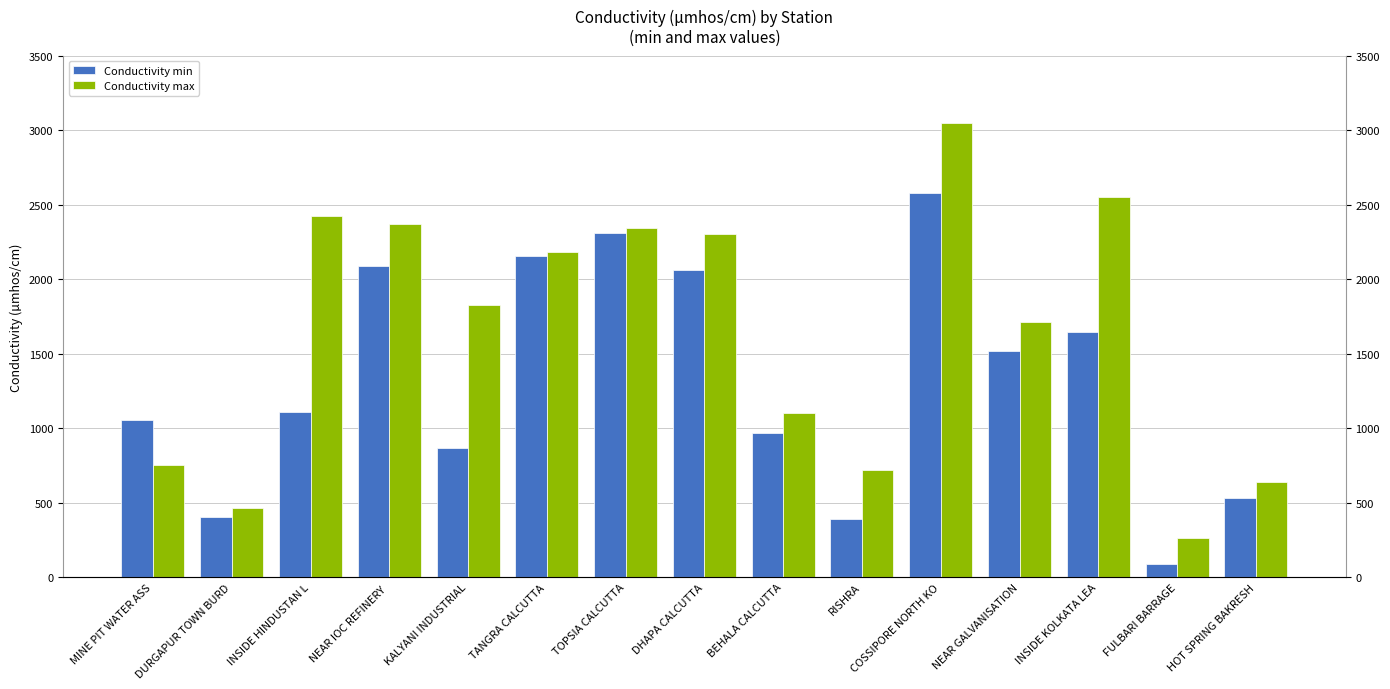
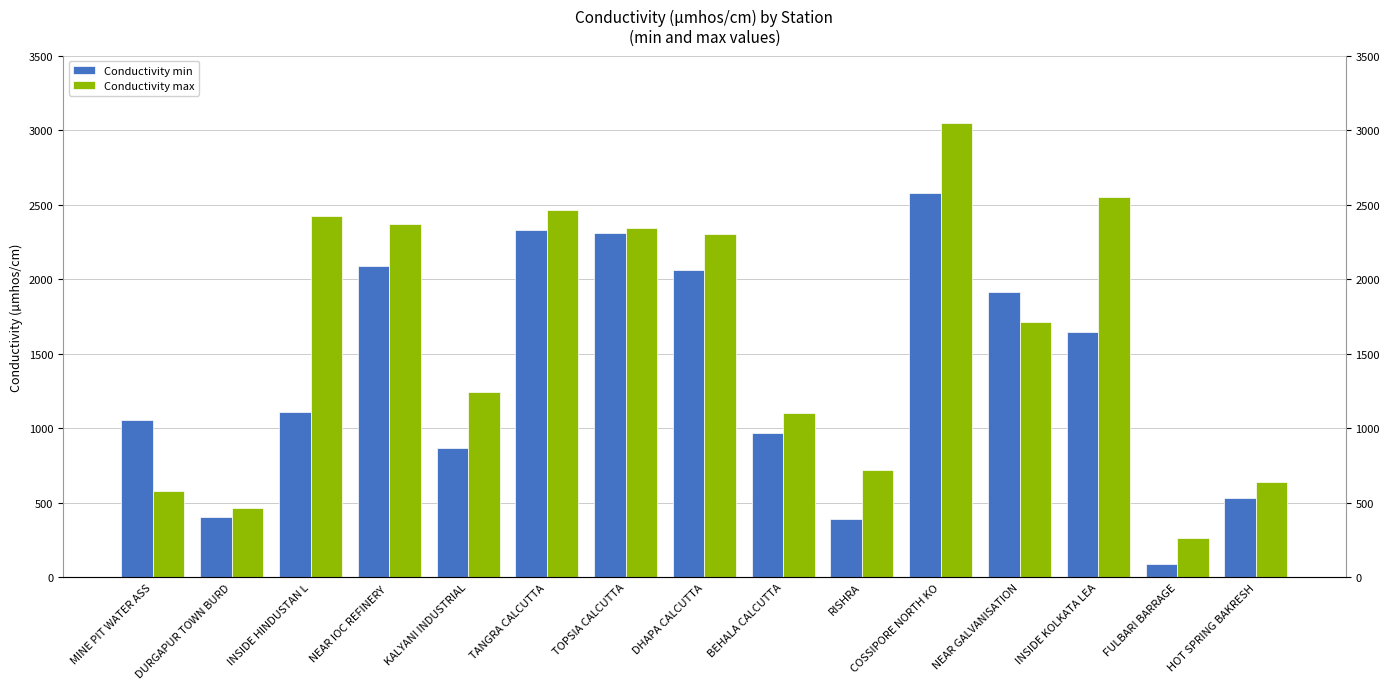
  {
    "Conductivity min": {
      "MINE PIT WATER ASS": 1050,
      "DURGAPUR TOWN BURD": 410,
      "INSIDE HINDUSTAN L": 1110,
      "NEAR IOC REFINERY": 2090,
      "KALYANI INDUSTRIAL": 870,
-     "TANGRA CALCUTTA": 2150,
+     "TANGRA CALCUTTA": 2330,
      "TOPSIA CALCUTTA": 2310,
      "DHAPA CALCUTTA": 2060,
      "BEHALA CALCUTTA": 970,
      "RISHRA": 390,
      "COSSIPORE NORTH KO": 2580,
-     "NEAR GALVANISATION": 1520,
+     "NEAR GALVANISATION": 1910,
      "INSIDE KOLKATA LEA": 1650,
      "FULBARI BARRAGE": 90,
      "HOT SPRING BAKRESH": 530
    },
    "Conductivity max": {
-     "MINE PIT WATER ASS": 750,
+     "MINE PIT WATER ASS": 580,
      "DURGAPUR TOWN BURD": 460,
      "INSIDE HINDUSTAN L": 2420,
      "NEAR IOC REFINERY": 2370,
-     "KALYANI INDUSTRIAL": 1830,
-     "TANGRA CALCUTTA": 2180,
+     "KALYANI INDUSTRIAL": 1250,
+     "TANGRA CALCUTTA": 2460,
      "TOPSIA CALCUTTA": 2340,
      "DHAPA CALCUTTA": 2300,
      "BEHALA CALCUTTA": 1100,
      "RISHRA": 720,
      "COSSIPORE NORTH KO": 3050,
      "NEAR GALVANISATION": 1720,
      "INSIDE KOLKATA LEA": 2550,
      "FULBARI BARRAGE": 260,
      "HOT SPRING BAKRESH": 640
    }
  }
